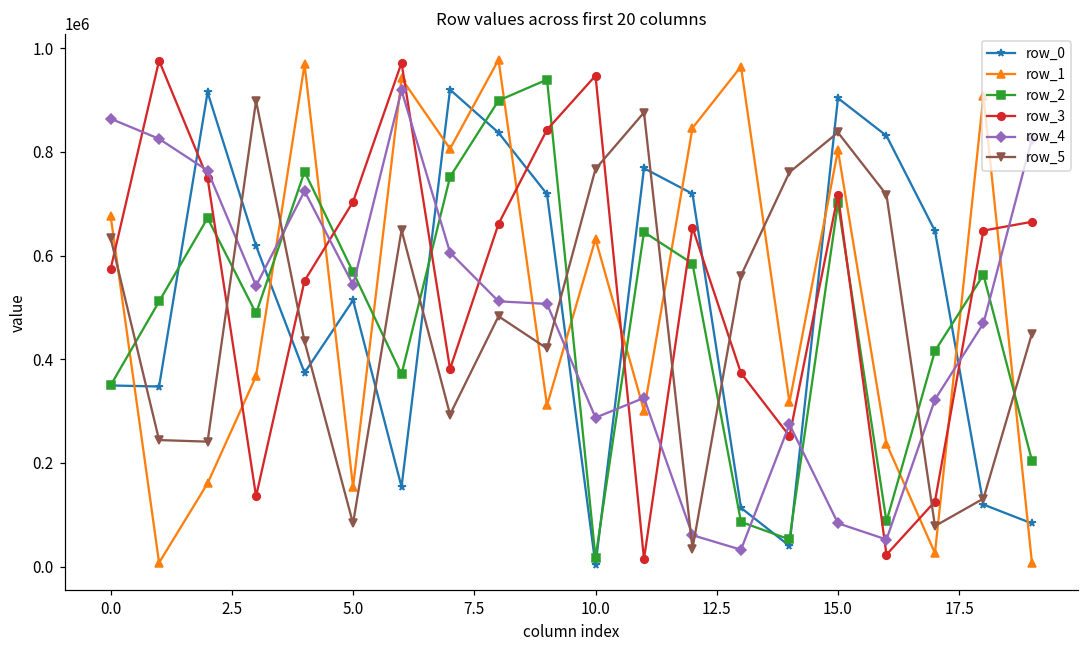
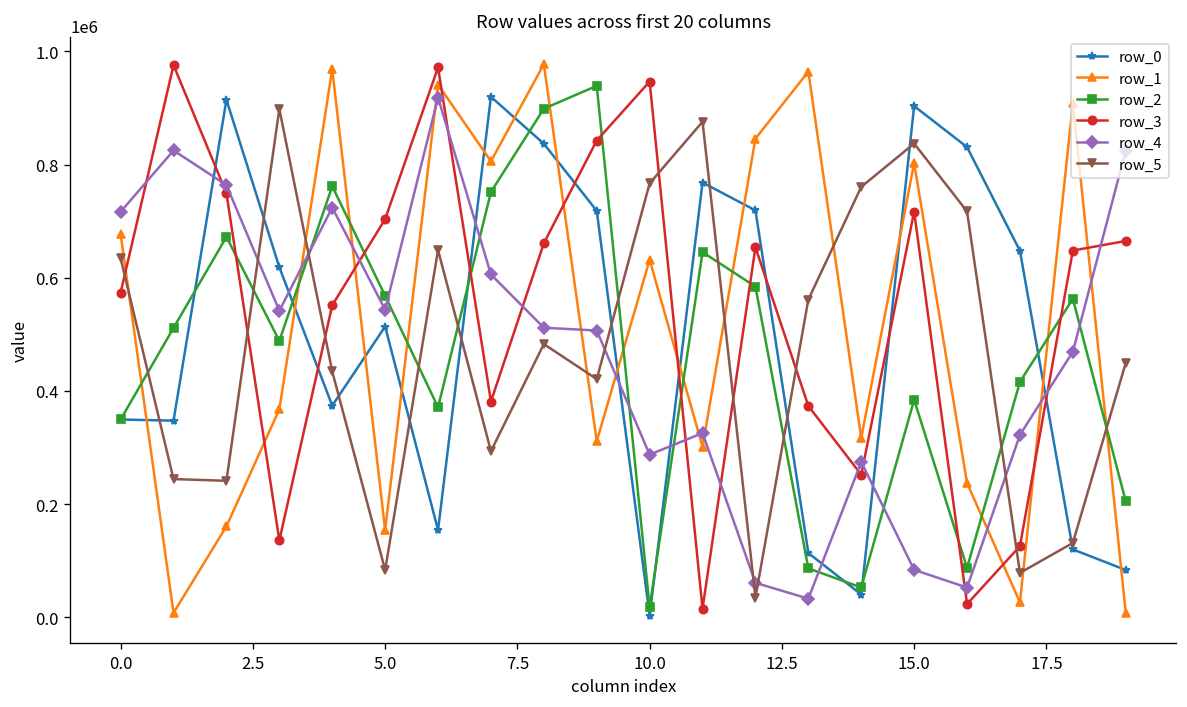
  {
    "row_0": {
      "5.0": 510000,
      "10.0": 0,
      "15.0": 900000
    },
    "row_1": {
      "0.0": 680000,
      "5.0": 150000,
      "10.0": 630000,
      "15.0": 800000
    },
    "row_2": {
      "5.0": 570000,
      "10.0": 20000,
-     "15.0": 700000
+     "15.0": 380000
    },
    "row_3": {
      "0.0": 570000,
      "5.0": 700000,
      "10.0": 950000,
      "15.0": 720000
    },
    "row_4": {
-     "0.0": 860000,
+     "0.0": 720000,
      "5.0": 540000,
      "10.0": 290000,
      "15.0": 80000
    },
    "row_5": {
      "0.0": 630000,
      "5.0": 80000,
      "10.0": 770000,
      "15.0": 840000
    }
  }
